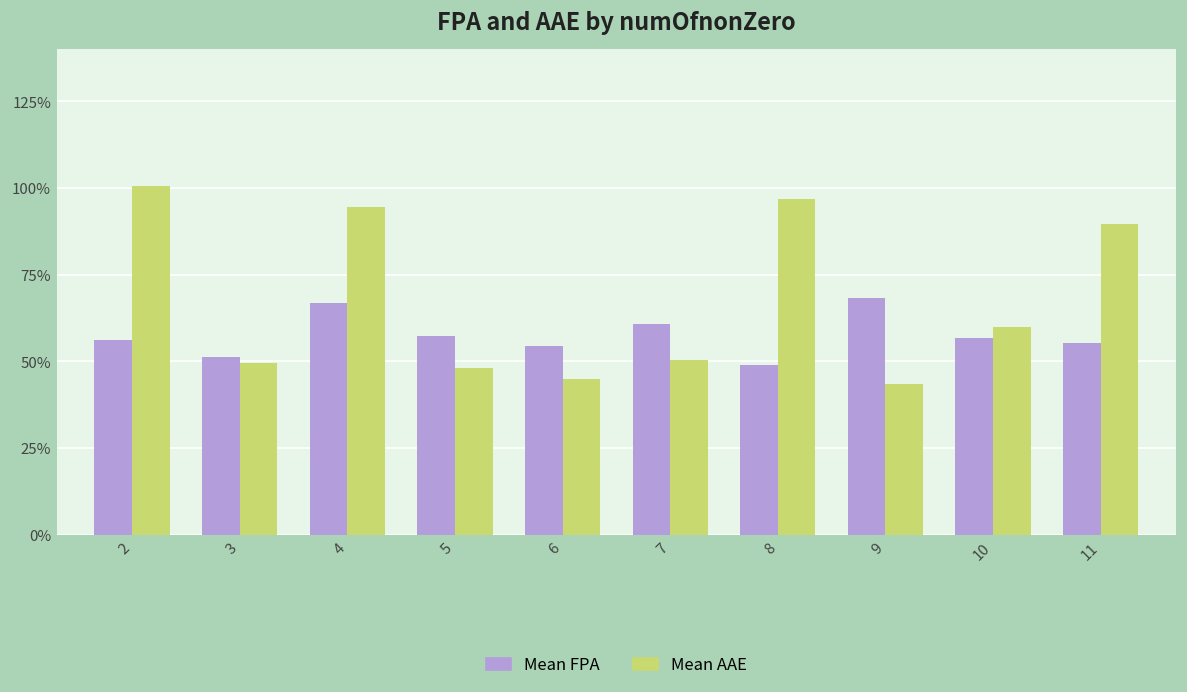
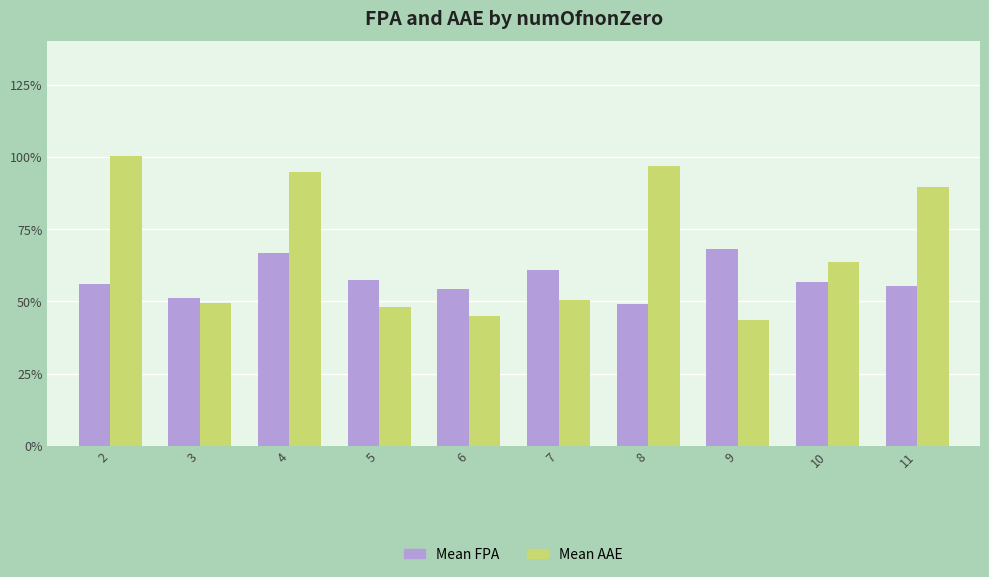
  {
    "Mean FPA": {
      "2": "56%",
      "3": "51%",
      "4": "67%",
      "5": "57%",
      "6": "54%",
      "7": "61%",
      "8": "49%",
      "9": "68%",
      "10": "57%",
      "11": "55%"
    },
    "Mean AAE": {
      "2": "100%",
      "3": "49%",
      "4": "95%",
      "5": "48%",
      "6": "45%",
      "7": "50%",
      "8": "97%",
      "9": "43%",
-     "10": "60%",
+     "10": "64%",
      "11": "90%"
    }
  }
